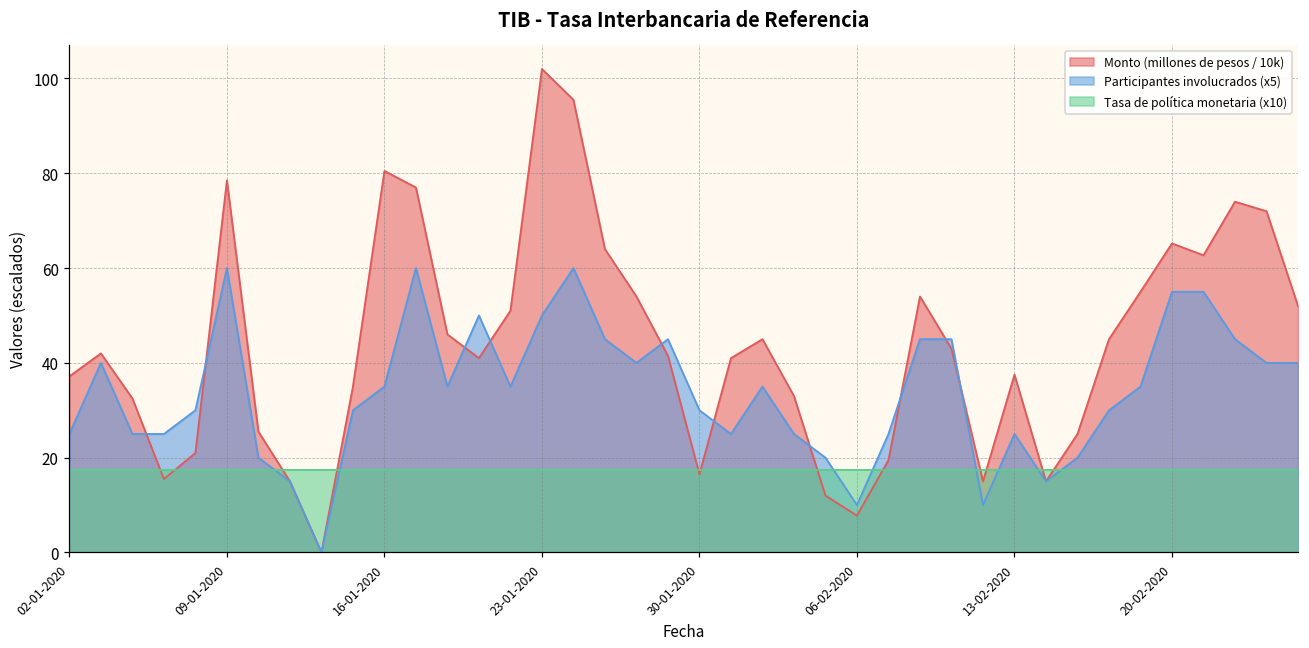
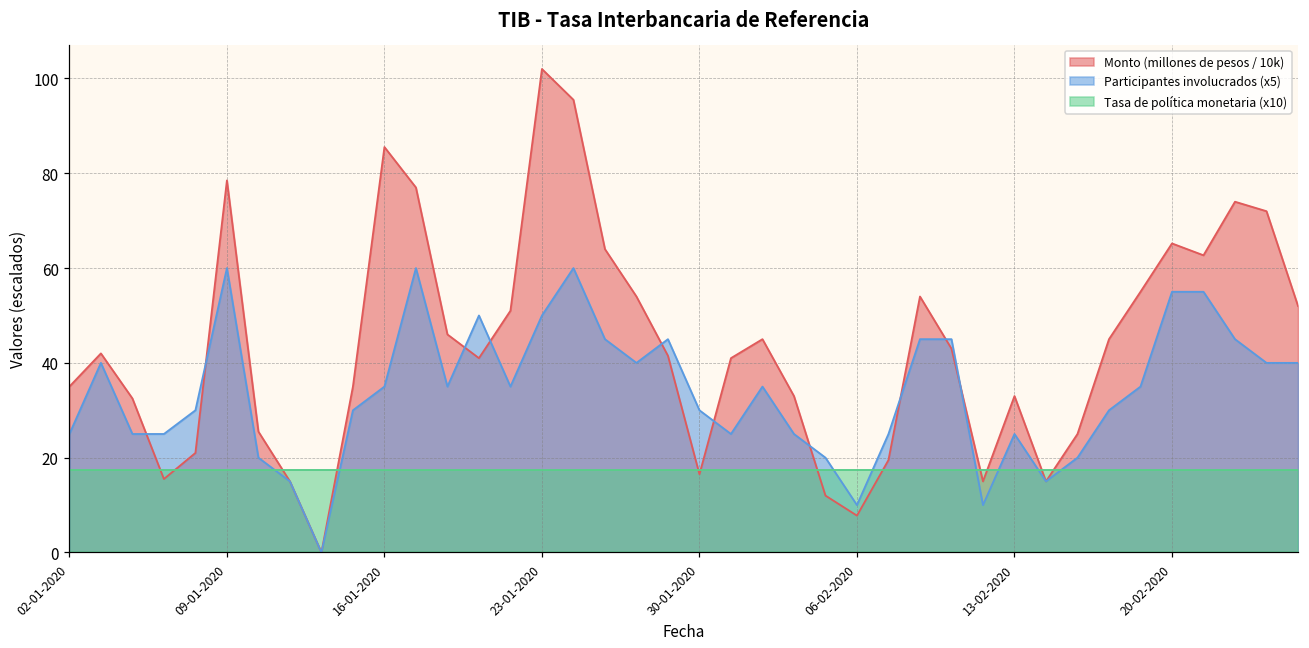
  {
    "Monto (millones de pesos / 10k)": {
-     "02-01-2020": 37,
+     "02-01-2020": 35,
      "09-01-2020": 79,
-     "16-01-2020": 81,
+     "16-01-2020": 86,
      "23-01-2020": 102,
      "30-01-2020": 17,
      "06-02-2020": 8,
-     "13-02-2020": 38,
+     "13-02-2020": 33,
      "20-02-2020": 65
    },
    "Participantes involucrados (x5)": {
      "02-01-2020": 25,
      "09-01-2020": 60,
      "16-01-2020": 35,
      "23-01-2020": 50,
      "30-01-2020": 30,
      "06-02-2020": 10,
      "13-02-2020": 25,
      "20-02-2020": 55
    },
    "Tasa de política monetaria (x10)": {
      "02-01-2020": 18,
      "09-01-2020": 18,
      "16-01-2020": 18,
      "23-01-2020": 18,
      "30-01-2020": 18,
      "06-02-2020": 18,
      "13-02-2020": 18,
      "20-02-2020": 18
    }
  }
